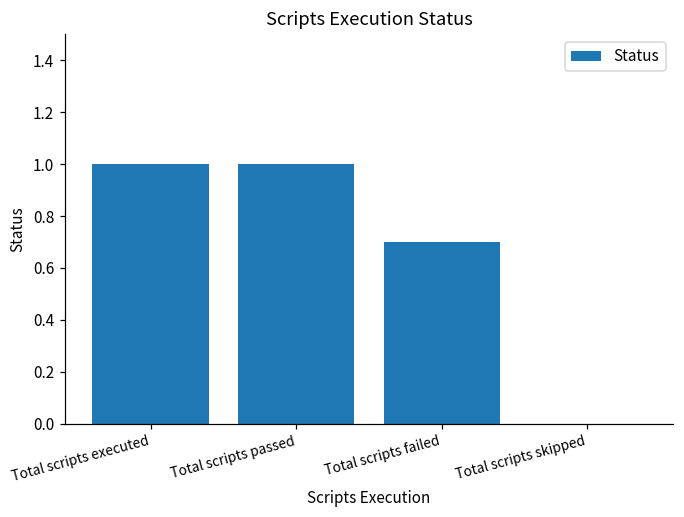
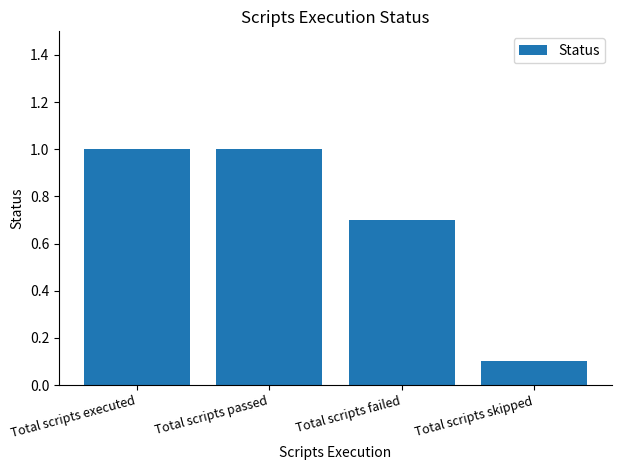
  {
    "Total scripts executed": 1.0,
    "Total scripts passed": 1.0,
    "Total scripts failed": 0.7,
-   "Total scripts skipped": 0.0
+   "Total scripts skipped": 0.1
  }
